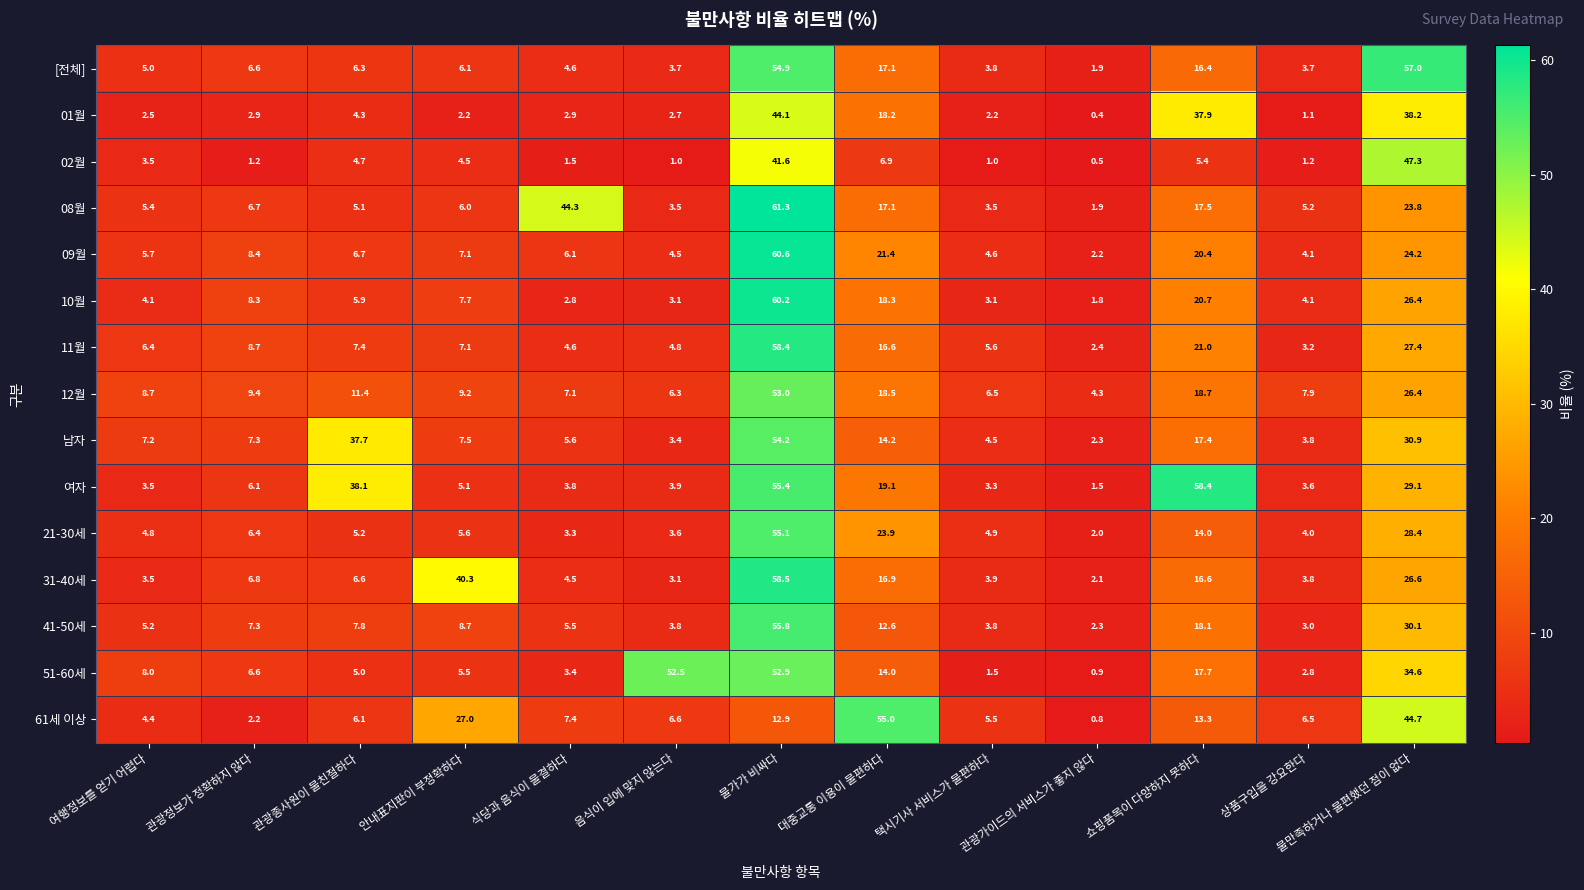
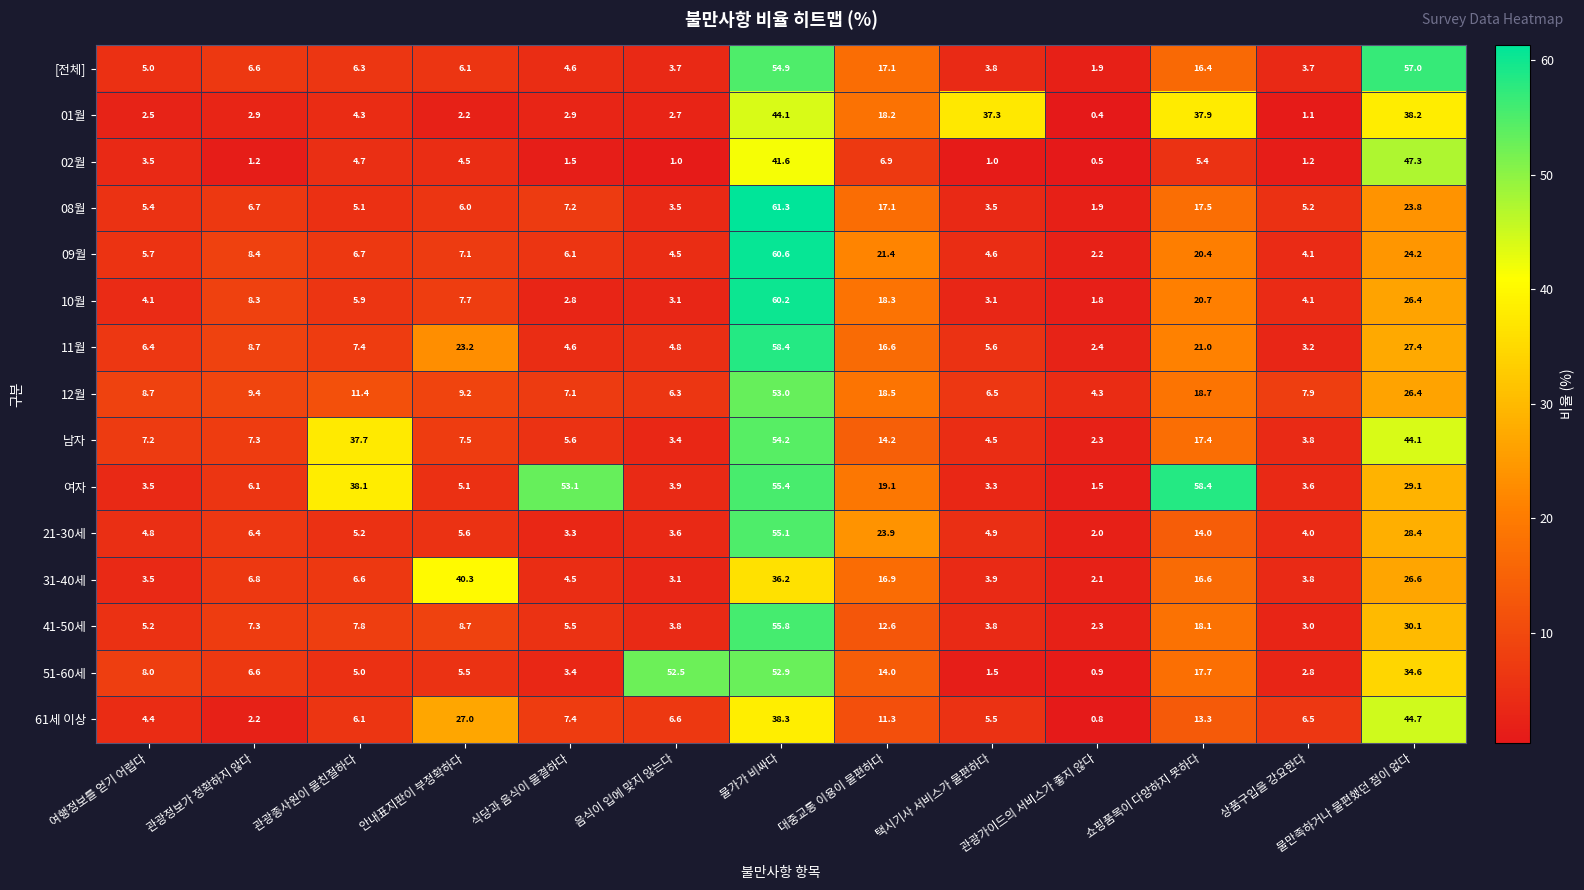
  {
    "[전체]": {
      "여행정보를 얻기 어렵다": 5.0,
      "관광정보가 정확하지 않다": 6.6,
      "관광종사원이 불친절하다": 6.3,
      "안내표지판이 부정확하다": 6.1,
      "식당과 음식이 불결하다": 4.6,
      "음식이 입에 맞지 않는다": 3.7,
      "물가가 비싸다": 54.9,
      "대중교통 이용이 불편하다": 17.1,
      "택시기사 서비스가 불편하다": 3.8,
      "관광가이드의 서비스가 좋지 않다": 1.9,
      "쇼핑품목이 다양하지 못하다": 16.4,
      "상품구입을 강요한다": 3.7,
      "불만족하거나 불편했던 점이 없다": 57.0
    },
    "01월": {
      "여행정보를 얻기 어렵다": 2.5,
      "관광정보가 정확하지 않다": 2.9,
      "관광종사원이 불친절하다": 4.3,
      "안내표지판이 부정확하다": 2.2,
      "식당과 음식이 불결하다": 2.9,
      "음식이 입에 맞지 않는다": 2.7,
      "물가가 비싸다": 44.1,
      "대중교통 이용이 불편하다": 18.2,
-     "택시기사 서비스가 불편하다": 2.2,
+     "택시기사 서비스가 불편하다": 37.3,
      "관광가이드의 서비스가 좋지 않다": 0.4,
      "쇼핑품목이 다양하지 못하다": 37.9,
      "상품구입을 강요한다": 1.1,
      "불만족하거나 불편했던 점이 없다": 38.2
    },
    "02월": {
      "여행정보를 얻기 어렵다": 3.5,
      "관광정보가 정확하지 않다": 1.2,
      "관광종사원이 불친절하다": 4.7,
      "안내표지판이 부정확하다": 4.5,
      "식당과 음식이 불결하다": 1.5,
      "음식이 입에 맞지 않는다": 1.0,
      "물가가 비싸다": 41.6,
      "대중교통 이용이 불편하다": 6.9,
      "택시기사 서비스가 불편하다": 1.0,
      "관광가이드의 서비스가 좋지 않다": 0.5,
      "쇼핑품목이 다양하지 못하다": 5.4,
      "상품구입을 강요한다": 1.2,
      "불만족하거나 불편했던 점이 없다": 47.3
    },
    "08월": {
      "여행정보를 얻기 어렵다": 5.4,
      "관광정보가 정확하지 않다": 6.7,
      "관광종사원이 불친절하다": 5.1,
      "안내표지판이 부정확하다": 6.0,
-     "식당과 음식이 불결하다": 44.3,
+     "식당과 음식이 불결하다": 7.2,
      "음식이 입에 맞지 않는다": 3.5,
      "물가가 비싸다": 61.3,
      "대중교통 이용이 불편하다": 17.1,
      "택시기사 서비스가 불편하다": 3.5,
      "관광가이드의 서비스가 좋지 않다": 1.9,
      "쇼핑품목이 다양하지 못하다": 17.5,
      "상품구입을 강요한다": 5.2,
      "불만족하거나 불편했던 점이 없다": 23.8
    },
    "09월": {
      "여행정보를 얻기 어렵다": 5.7,
      "관광정보가 정확하지 않다": 8.4,
      "관광종사원이 불친절하다": 6.7,
      "안내표지판이 부정확하다": 7.1,
      "식당과 음식이 불결하다": 6.1,
      "음식이 입에 맞지 않는다": 4.5,
      "물가가 비싸다": 60.6,
      "대중교통 이용이 불편하다": 21.4,
      "택시기사 서비스가 불편하다": 4.6,
      "관광가이드의 서비스가 좋지 않다": 2.2,
      "쇼핑품목이 다양하지 못하다": 20.4,
      "상품구입을 강요한다": 4.1,
      "불만족하거나 불편했던 점이 없다": 24.2
    },
    "10월": {
      "여행정보를 얻기 어렵다": 4.1,
      "관광정보가 정확하지 않다": 8.3,
      "관광종사원이 불친절하다": 5.9,
      "안내표지판이 부정확하다": 7.7,
      "식당과 음식이 불결하다": 2.8,
      "음식이 입에 맞지 않는다": 3.1,
      "물가가 비싸다": 60.2,
      "대중교통 이용이 불편하다": 18.3,
      "택시기사 서비스가 불편하다": 3.1,
      "관광가이드의 서비스가 좋지 않다": 1.8,
      "쇼핑품목이 다양하지 못하다": 20.7,
      "상품구입을 강요한다": 4.1,
      "불만족하거나 불편했던 점이 없다": 26.4
    },
    "11월": {
      "여행정보를 얻기 어렵다": 6.4,
      "관광정보가 정확하지 않다": 8.7,
      "관광종사원이 불친절하다": 7.4,
-     "안내표지판이 부정확하다": 7.1,
+     "안내표지판이 부정확하다": 23.2,
      "식당과 음식이 불결하다": 4.6,
      "음식이 입에 맞지 않는다": 4.8,
      "물가가 비싸다": 58.4,
      "대중교통 이용이 불편하다": 16.6,
      "택시기사 서비스가 불편하다": 5.6,
      "관광가이드의 서비스가 좋지 않다": 2.4,
      "쇼핑품목이 다양하지 못하다": 21.0,
      "상품구입을 강요한다": 3.2,
      "불만족하거나 불편했던 점이 없다": 27.4
    },
    "12월": {
      "여행정보를 얻기 어렵다": 8.7,
      "관광정보가 정확하지 않다": 9.4,
      "관광종사원이 불친절하다": 11.4,
      "안내표지판이 부정확하다": 9.2,
      "식당과 음식이 불결하다": 7.1,
      "음식이 입에 맞지 않는다": 6.3,
      "물가가 비싸다": 53.0,
      "대중교통 이용이 불편하다": 18.5,
      "택시기사 서비스가 불편하다": 6.5,
      "관광가이드의 서비스가 좋지 않다": 4.3,
      "쇼핑품목이 다양하지 못하다": 18.7,
      "상품구입을 강요한다": 7.9,
      "불만족하거나 불편했던 점이 없다": 26.4
    },
    "남자": {
      "여행정보를 얻기 어렵다": 7.2,
      "관광정보가 정확하지 않다": 7.3,
      "관광종사원이 불친절하다": 37.7,
      "안내표지판이 부정확하다": 7.5,
      "식당과 음식이 불결하다": 5.6,
      "음식이 입에 맞지 않는다": 3.4,
      "물가가 비싸다": 54.2,
      "대중교통 이용이 불편하다": 14.2,
      "택시기사 서비스가 불편하다": 4.5,
      "관광가이드의 서비스가 좋지 않다": 2.3,
      "쇼핑품목이 다양하지 못하다": 17.4,
      "상품구입을 강요한다": 3.8,
-     "불만족하거나 불편했던 점이 없다": 30.9
+     "불만족하거나 불편했던 점이 없다": 44.1
    },
    "여자": {
      "여행정보를 얻기 어렵다": 3.5,
      "관광정보가 정확하지 않다": 6.1,
      "관광종사원이 불친절하다": 38.1,
      "안내표지판이 부정확하다": 5.1,
-     "식당과 음식이 불결하다": 3.8,
+     "식당과 음식이 불결하다": 53.1,
      "음식이 입에 맞지 않는다": 3.9,
      "물가가 비싸다": 55.4,
      "대중교통 이용이 불편하다": 19.1,
      "택시기사 서비스가 불편하다": 3.3,
      "관광가이드의 서비스가 좋지 않다": 1.5,
      "쇼핑품목이 다양하지 못하다": 58.4,
      "상품구입을 강요한다": 3.6,
      "불만족하거나 불편했던 점이 없다": 29.1
    },
    "21-30세": {
      "여행정보를 얻기 어렵다": 4.8,
      "관광정보가 정확하지 않다": 6.4,
      "관광종사원이 불친절하다": 5.2,
      "안내표지판이 부정확하다": 5.6,
      "식당과 음식이 불결하다": 3.3,
      "음식이 입에 맞지 않는다": 3.6,
      "물가가 비싸다": 55.1,
      "대중교통 이용이 불편하다": 23.9,
      "택시기사 서비스가 불편하다": 4.9,
      "관광가이드의 서비스가 좋지 않다": 2.0,
      "쇼핑품목이 다양하지 못하다": 14.0,
      "상품구입을 강요한다": 4.0,
      "불만족하거나 불편했던 점이 없다": 28.4
    },
    "31-40세": {
      "여행정보를 얻기 어렵다": 3.5,
      "관광정보가 정확하지 않다": 6.8,
      "관광종사원이 불친절하다": 6.6,
      "안내표지판이 부정확하다": 40.3,
      "식당과 음식이 불결하다": 4.5,
      "음식이 입에 맞지 않는다": 3.1,
-     "물가가 비싸다": 58.5,
+     "물가가 비싸다": 36.2,
      "대중교통 이용이 불편하다": 16.9,
      "택시기사 서비스가 불편하다": 3.9,
      "관광가이드의 서비스가 좋지 않다": 2.1,
      "쇼핑품목이 다양하지 못하다": 16.6,
      "상품구입을 강요한다": 3.8,
      "불만족하거나 불편했던 점이 없다": 26.6
    },
    "41-50세": {
      "여행정보를 얻기 어렵다": 5.2,
      "관광정보가 정확하지 않다": 7.3,
      "관광종사원이 불친절하다": 7.8,
      "안내표지판이 부정확하다": 8.7,
      "식당과 음식이 불결하다": 5.5,
      "음식이 입에 맞지 않는다": 3.8,
      "물가가 비싸다": 55.8,
      "대중교통 이용이 불편하다": 12.6,
      "택시기사 서비스가 불편하다": 3.8,
      "관광가이드의 서비스가 좋지 않다": 2.3,
      "쇼핑품목이 다양하지 못하다": 18.1,
      "상품구입을 강요한다": 3.0,
      "불만족하거나 불편했던 점이 없다": 30.1
    },
    "51-60세": {
      "여행정보를 얻기 어렵다": 8.0,
      "관광정보가 정확하지 않다": 6.6,
      "관광종사원이 불친절하다": 5.0,
      "안내표지판이 부정확하다": 5.5,
      "식당과 음식이 불결하다": 3.4,
      "음식이 입에 맞지 않는다": 52.5,
      "물가가 비싸다": 52.9,
      "대중교통 이용이 불편하다": 14.0,
      "택시기사 서비스가 불편하다": 1.5,
      "관광가이드의 서비스가 좋지 않다": 0.9,
      "쇼핑품목이 다양하지 못하다": 17.7,
      "상품구입을 강요한다": 2.8,
      "불만족하거나 불편했던 점이 없다": 34.6
    },
    "61세 이상": {
      "여행정보를 얻기 어렵다": 4.4,
      "관광정보가 정확하지 않다": 2.2,
      "관광종사원이 불친절하다": 6.1,
      "안내표지판이 부정확하다": 27.0,
      "식당과 음식이 불결하다": 7.4,
      "음식이 입에 맞지 않는다": 6.6,
-     "물가가 비싸다": 12.9,
-     "대중교통 이용이 불편하다": 55.0,
+     "물가가 비싸다": 38.3,
+     "대중교통 이용이 불편하다": 11.3,
      "택시기사 서비스가 불편하다": 5.5,
      "관광가이드의 서비스가 좋지 않다": 0.8,
      "쇼핑품목이 다양하지 못하다": 13.3,
      "상품구입을 강요한다": 6.5,
      "불만족하거나 불편했던 점이 없다": 44.7
    }
  }
